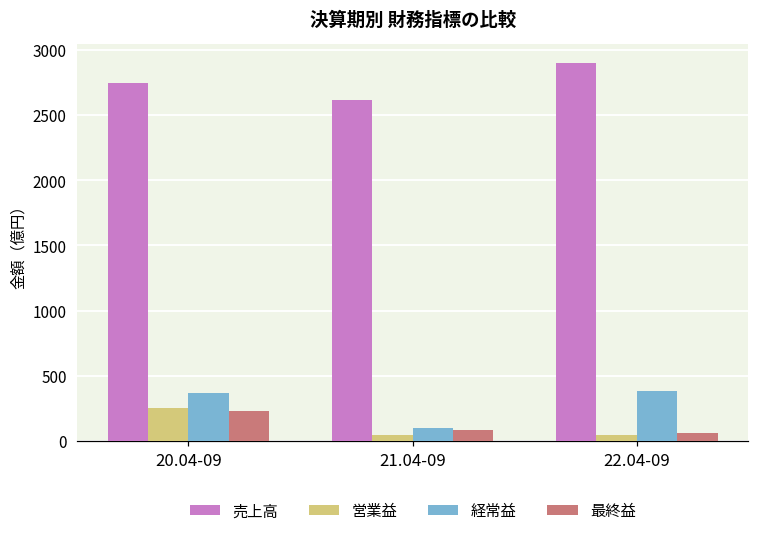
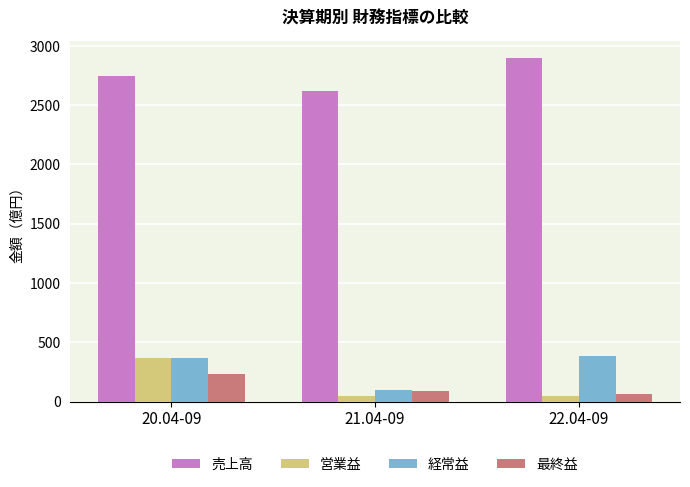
  {
    "売上高": {
      "20.04-09": 2750,
      "21.04-09": 2620,
      "22.04-09": 2900
    },
    "営業益": {
-     "20.04-09": 250,
+     "20.04-09": 370,
      "21.04-09": 50,
      "22.04-09": 50
    },
    "経常益": {
      "20.04-09": 370,
      "21.04-09": 100,
      "22.04-09": 390
    },
    "最終益": {
      "20.04-09": 230,
      "21.04-09": 90,
      "22.04-09": 60
    }
  }
